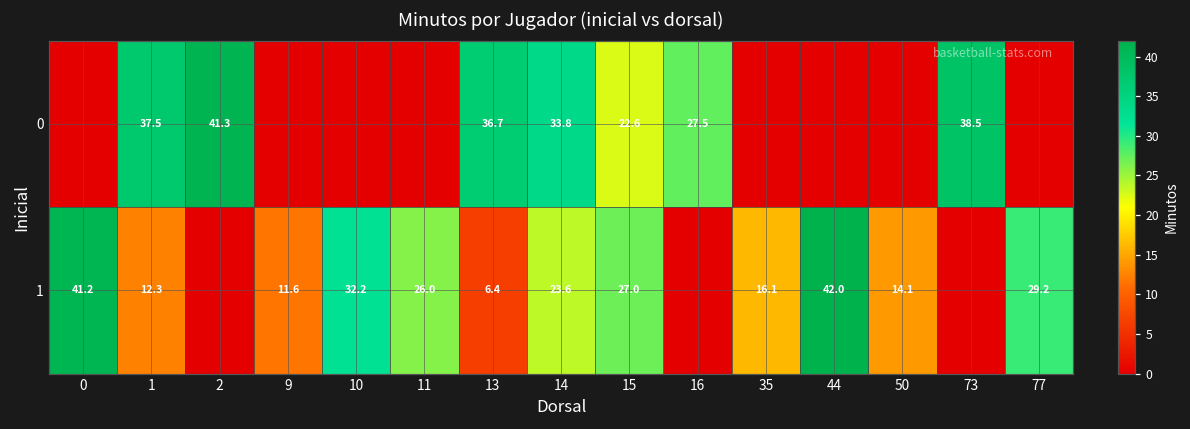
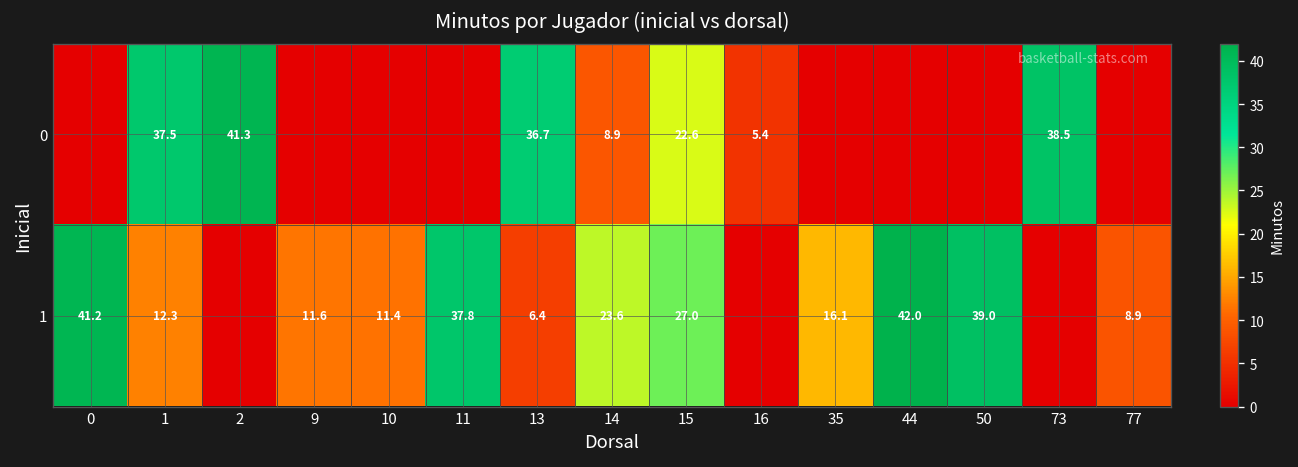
  {
    "0": {
      "1": 37.5,
      "2": 41.3,
      "13": 36.7,
-     "14": 33.8,
+     "14": 8.9,
      "15": 22.6,
-     "16": 27.5
+     "16": 5.4
    },
    "1": {
      "0": 41.2,
      "1": 12.3,
      "9": 11.6,
-     "10": 32.2,
-     "11": 26.0,
+     "10": 11.4,
+     "11": 37.8,
      "13": 6.4,
      "14": 23.6,
      "15": 27.0,
      "35": 16.1,
      "44": 42.0,
-     "50": 14.1,
-     "77": 29.2
+     "50": 39.0,
+     "77": 8.9
    }
  }
